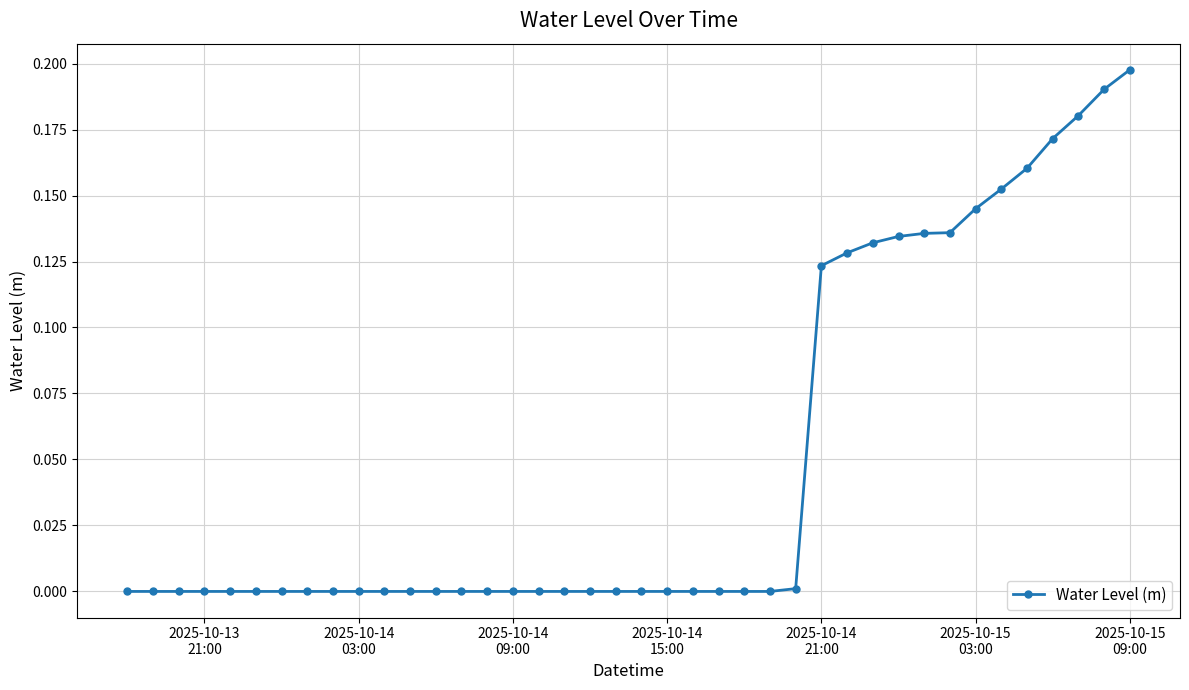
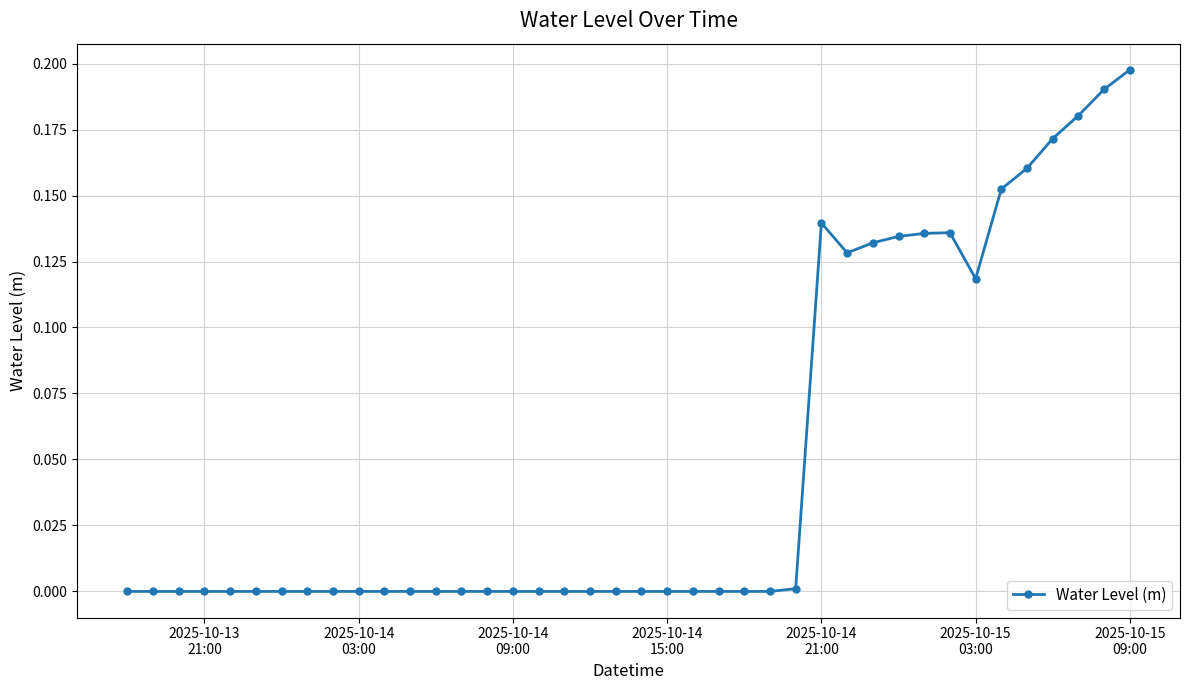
  {
    "2025-10-13 21:00": 0.000,
    "2025-10-14 03:00": 0.000,
    "2025-10-14 09:00": 0.000,
    "2025-10-14 15:00": 0.000,
-   "2025-10-14 21:00": 0.123,
-   "2025-10-15 03:00": 0.145,
+   "2025-10-14 21:00": 0.140,
+   "2025-10-15 03:00": 0.118,
    "2025-10-15 09:00": 0.198
  }
